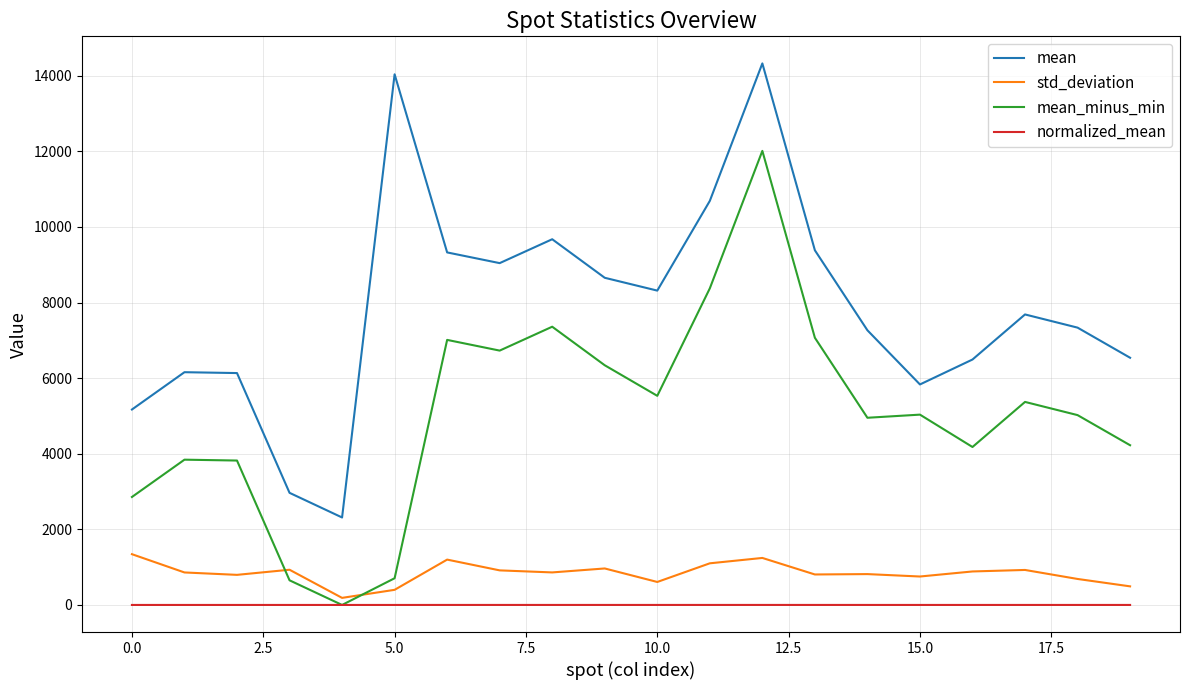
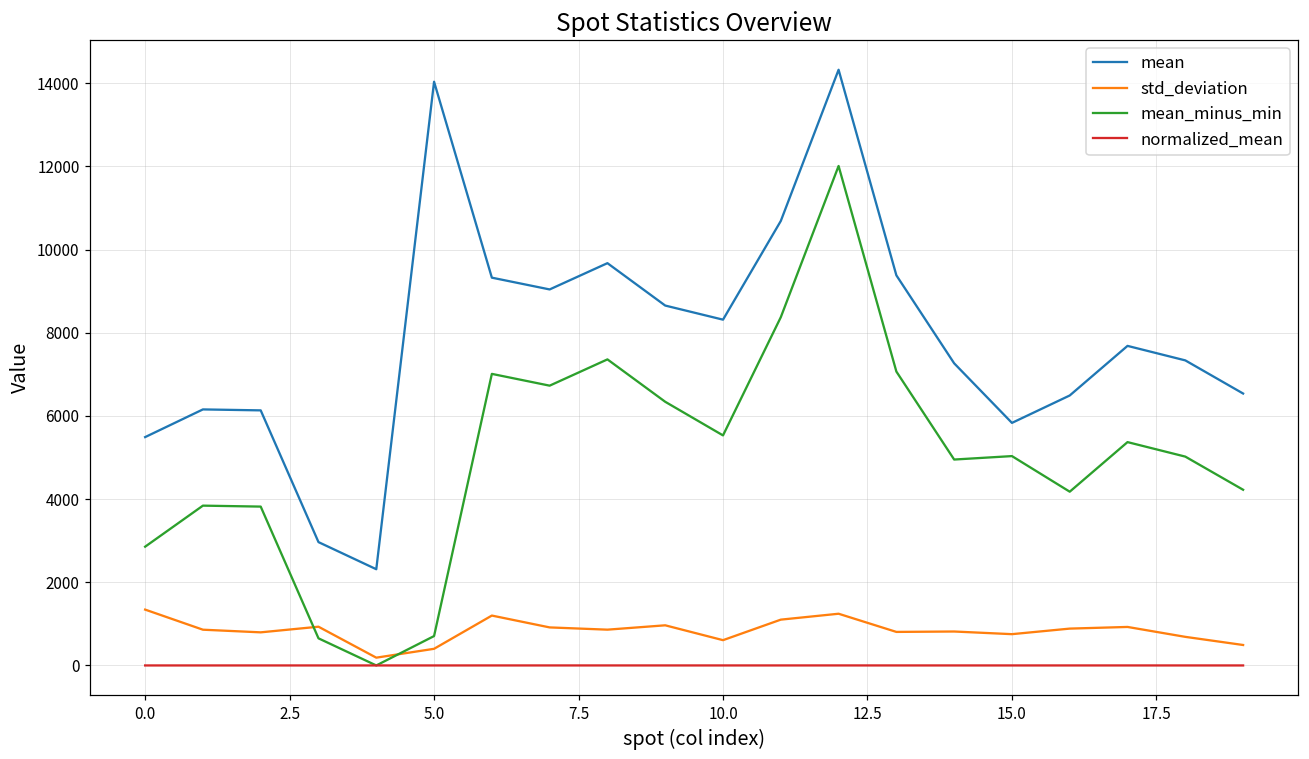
  {
    "mean": {
-     "0.0": 5200,
+     "0.0": 5500,
      "5.0": 14000,
      "10.0": 8300,
      "15.0": 5800
    },
    "std_deviation": {
      "0.0": 1300,
      "5.0": 400,
      "10.0": 600,
      "15.0": 800
    },
    "mean_minus_min": {
      "0.0": 2900,
      "5.0": 700,
      "10.0": 5500,
      "15.0": 5000
    },
    "normalized_mean": {
      "0.0": 0,
      "5.0": 0,
      "10.0": 0,
      "15.0": 0
    }
  }
